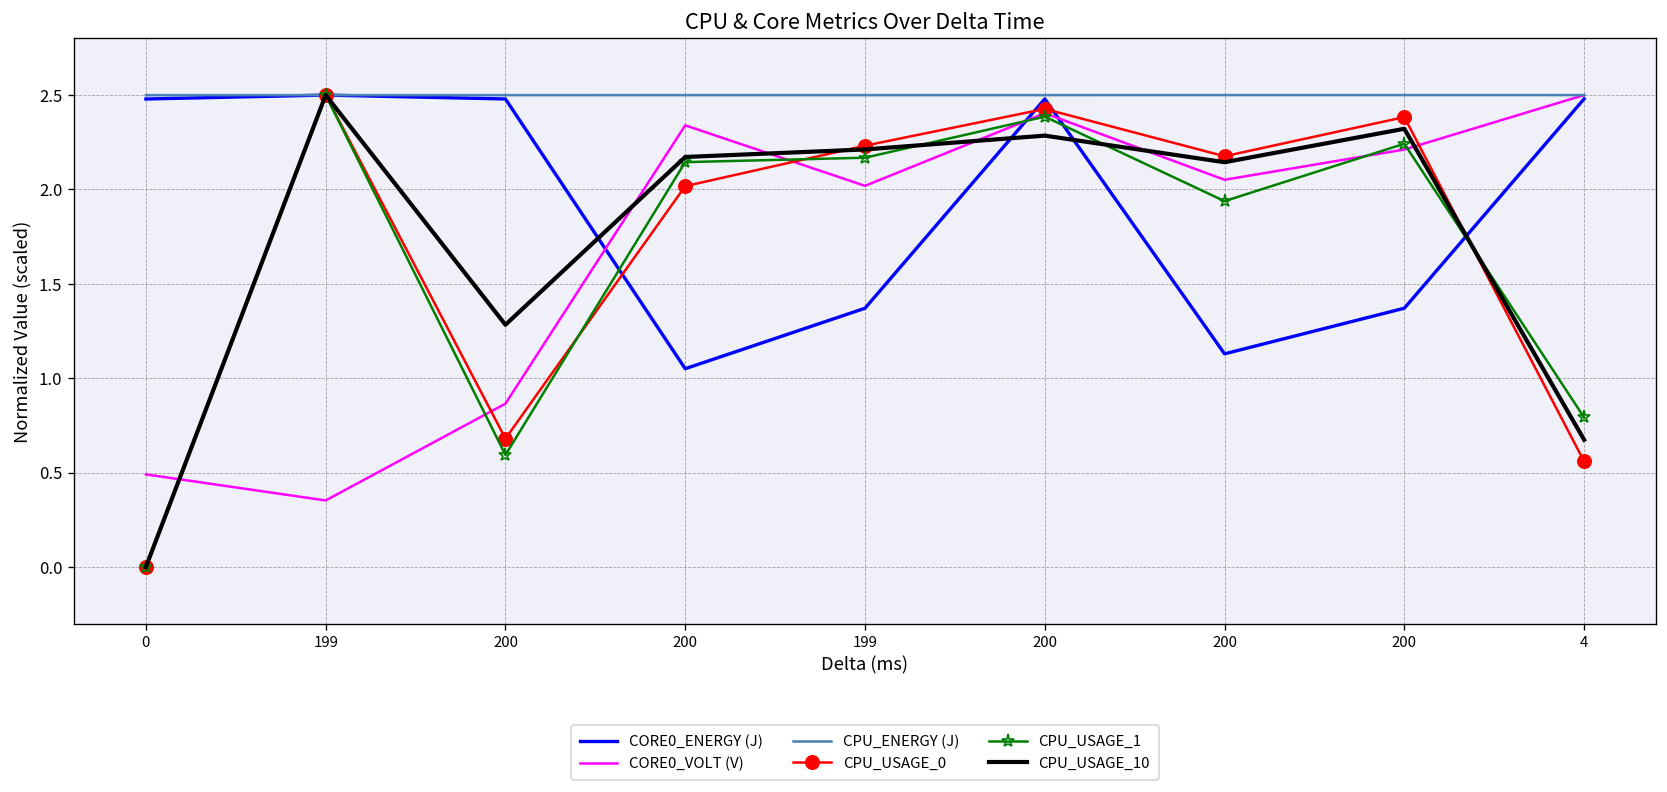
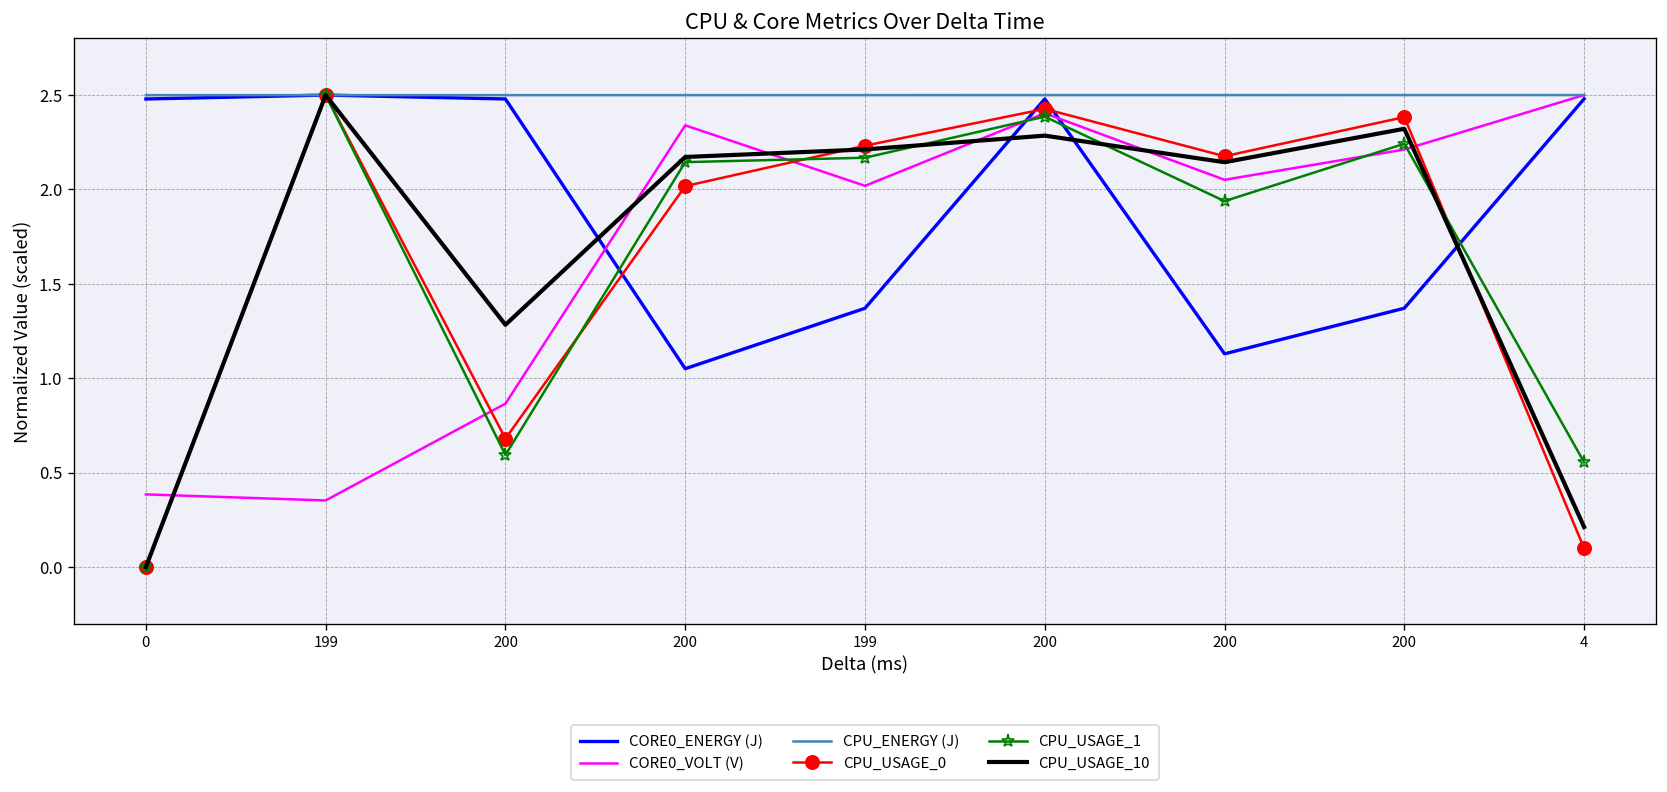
  {
    "CORE0_ENERGY (J)": {
      "0": 2.48,
      "4": 2.48
    },
    "CORE0_VOLT (V)": {
-     "0": 0.49
+     "0": 0.38
    },
    "CPU_ENERGY (J)": {
      "0": 2.50
    },
    "CPU_USAGE_0": {
-     "4": 0.56
+     "4": 0.10
    },
    "CPU_USAGE_1": {
-     "4": 0.79
+     "4": 0.56
    },
    "CPU_USAGE_10": {
-     "4": 0.67
+     "4": 0.21
    }
  }
